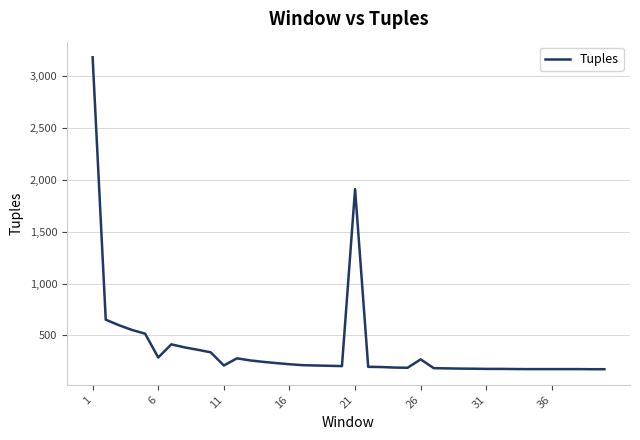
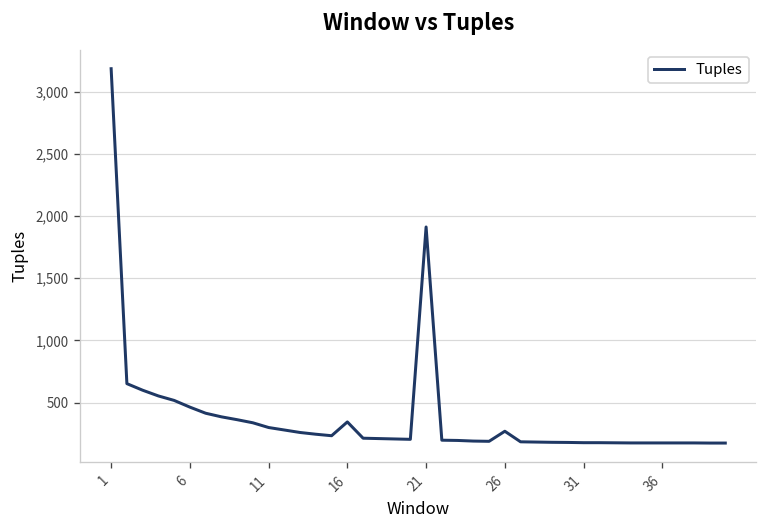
  {
    "1": "3,190",
-   "6": "290",
-   "11": "210",
-   "16": "220",
+   "6": "460",
+   "11": "300",
+   "16": "340",
    "21": "1,910",
    "26": "270",
    "31": "180",
    "36": "180"
  }
